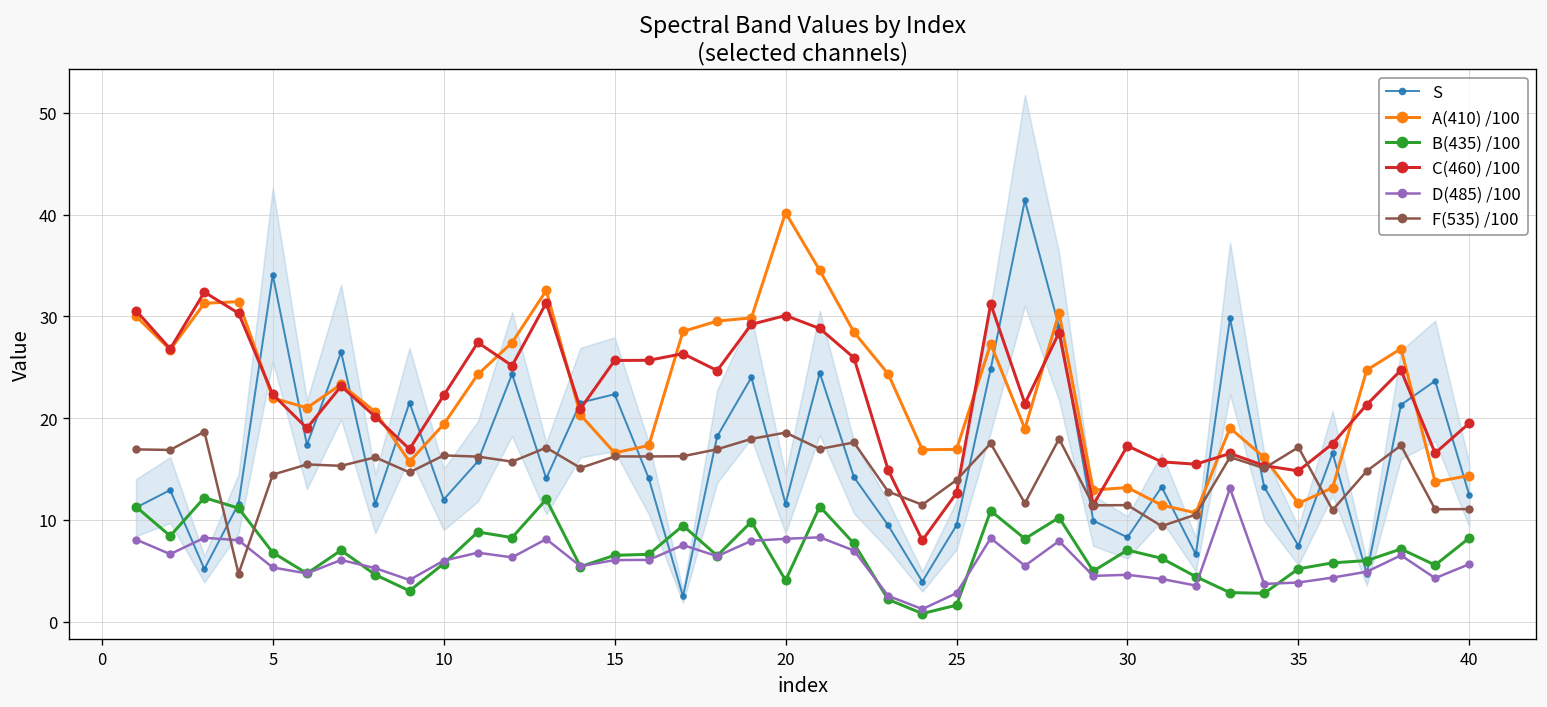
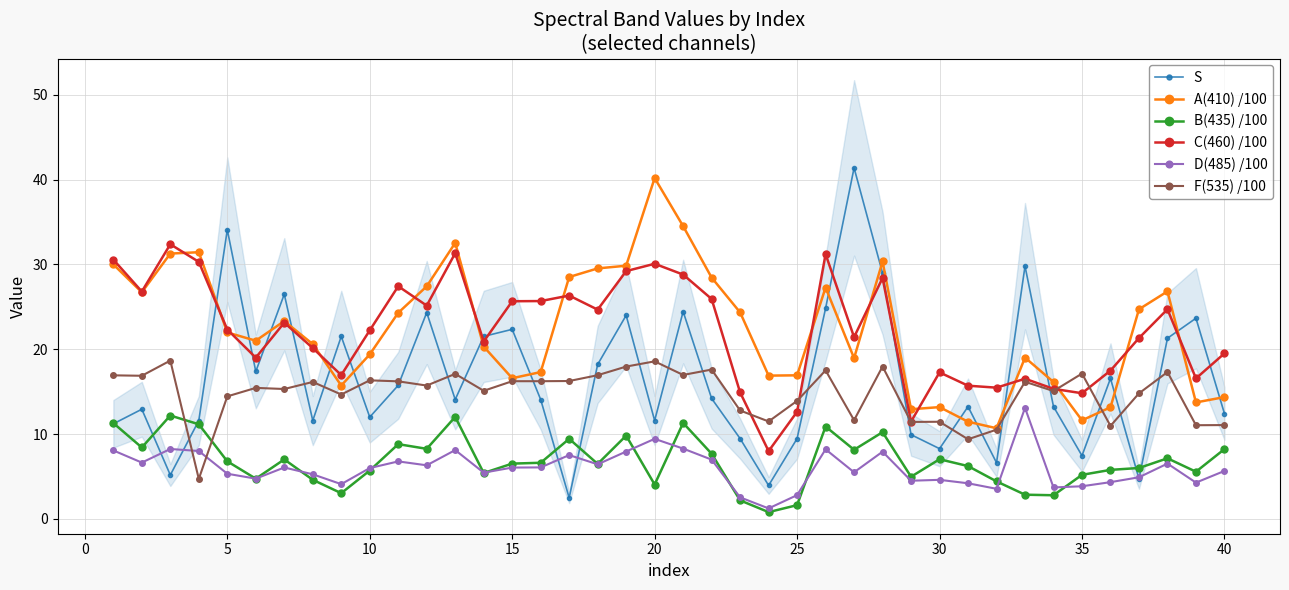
  {
    "A(410) /100": {
      "5": 22,
      "10": 19,
      "15": 17,
      "20": 40,
      "25": 17,
      "30": 13,
      "35": 12,
      "40": 14
    },
    "B(435) /100": {
      "5": 7,
      "15": 7,
      "20": 4,
      "25": 2,
      "30": 7,
      "35": 5,
      "40": 8
    },
    "C(460) /100": {
      "5": 22,
      "10": 22,
      "15": 26,
      "20": 30,
      "25": 13,
      "30": 17,
      "35": 15,
      "40": 20
    },
    "D(485) /100": {
      "5": 5,
      "15": 6,
-     "20": 8,
+     "20": 9,
      "25": 3,
      "30": 5,
      "35": 4,
      "40": 6
    },
    "F(535) /100": {
      "5": 14,
      "10": 16,
      "15": 16,
      "20": 19,
      "25": 14,
      "30": 11,
      "35": 17,
      "40": 11
    }
  }
